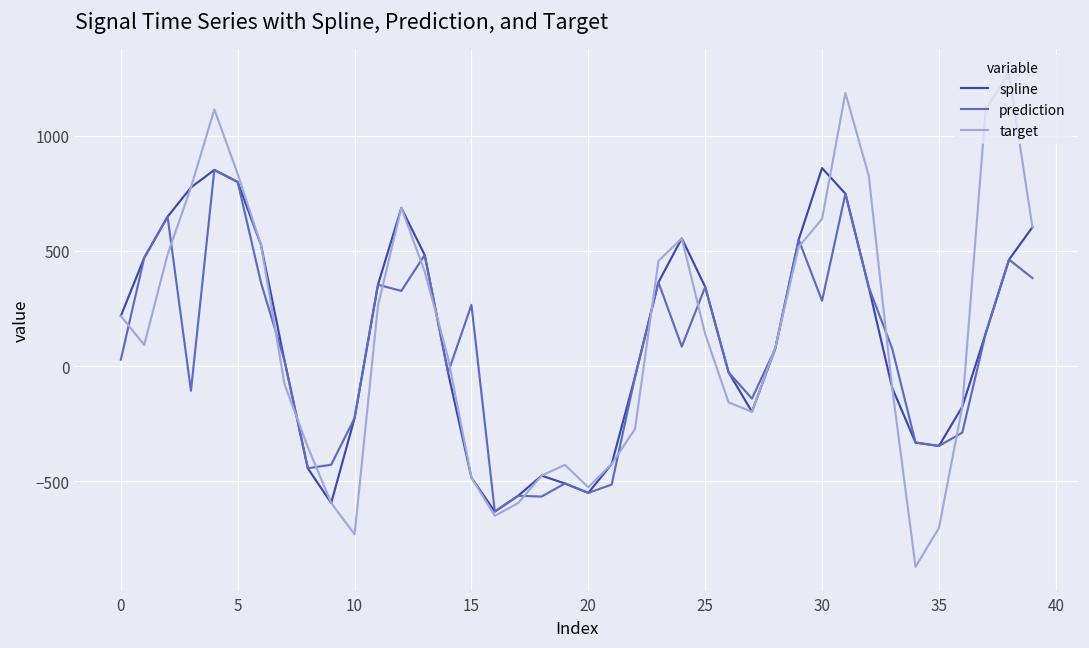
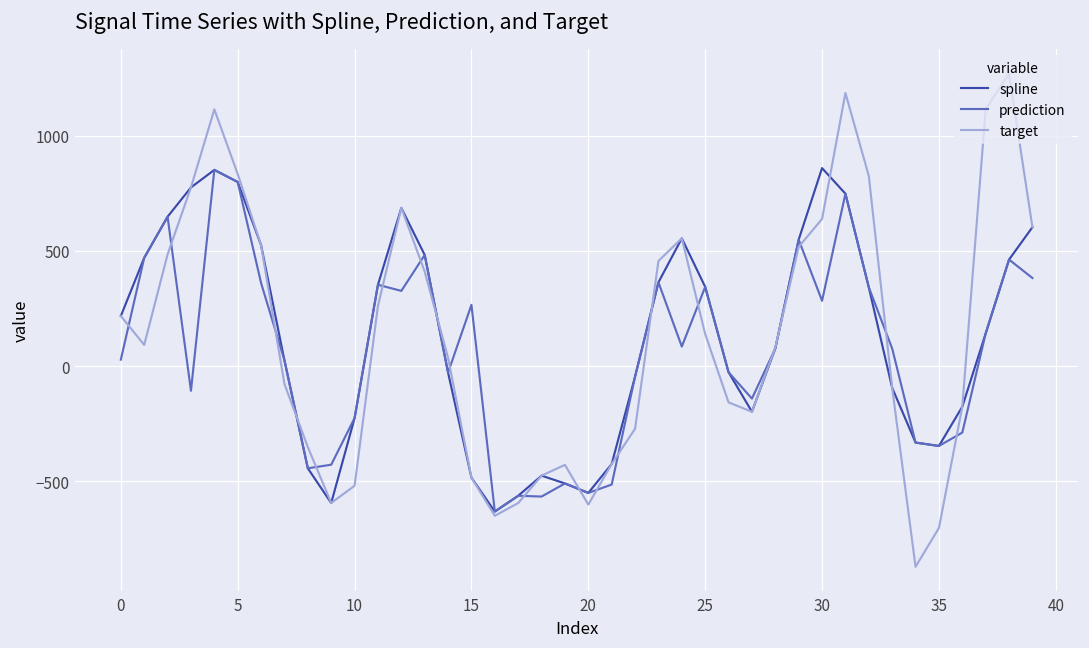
  {
    "target": {
      "5": 830,
-     "10": -730,
-     "20": -530,
+     "10": -520,
+     "20": -600,
      "25": 140,
      "30": 640,
      "35": -700
    }
  }
